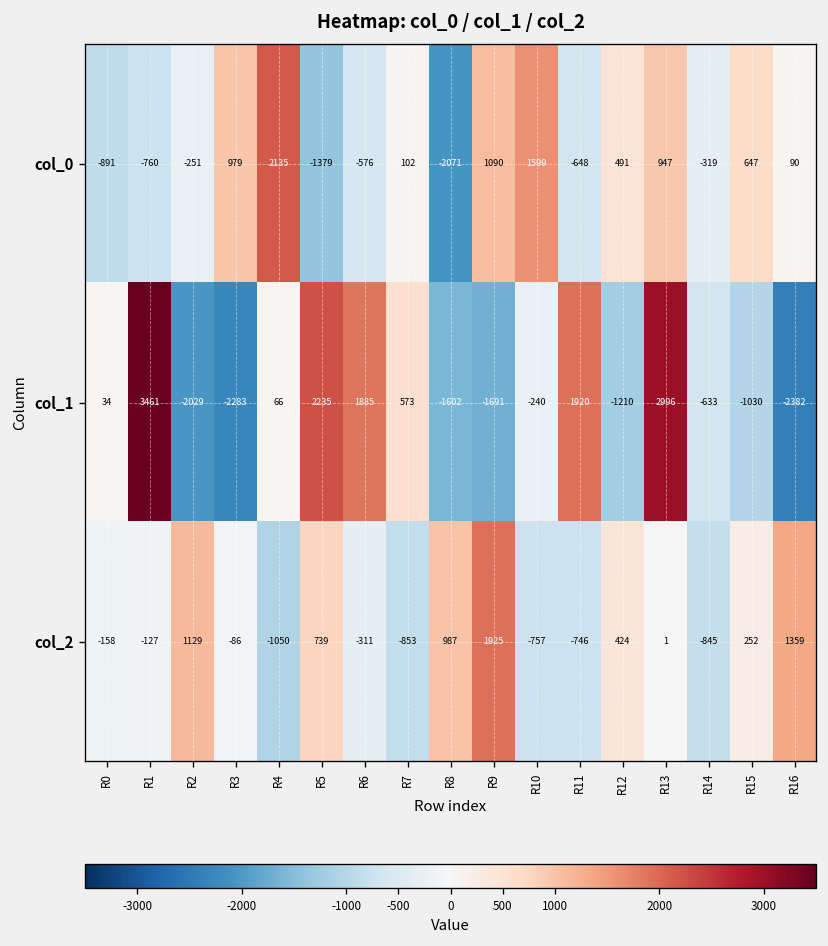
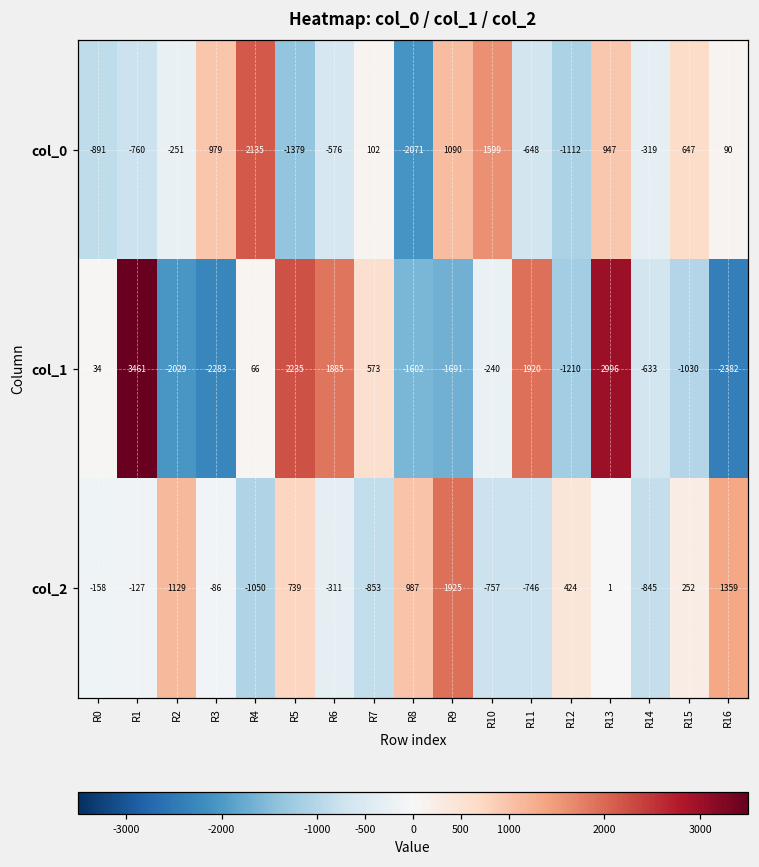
  {
    "col_0": {
      "R0": -891,
      "R1": -760,
      "R2": -251,
      "R3": 979,
      "R4": 2135,
      "R5": -1379,
      "R6": -576,
      "R7": 102,
      "R8": -2071,
      "R9": 1090,
      "R10": 1599,
      "R11": -648,
-     "R12": 491,
+     "R12": -1112,
      "R13": 947,
      "R14": -319,
      "R15": 647,
      "R16": 90
    },
    "col_1": {
      "R0": 34,
      "R1": 3461,
      "R2": -2029,
      "R3": -2283,
      "R4": 66,
      "R5": 2235,
      "R6": 1885,
      "R7": 573,
      "R8": -1602,
      "R9": -1691,
      "R10": -240,
      "R11": 1920,
      "R12": -1210,
      "R13": 2996,
      "R14": -633,
      "R15": -1030,
      "R16": -2382
    },
    "col_2": {
      "R0": -158,
      "R1": -127,
      "R2": 1129,
      "R3": -86,
      "R4": -1050,
      "R5": 739,
      "R6": -311,
      "R7": -853,
      "R8": 987,
      "R9": 1925,
      "R10": -757,
      "R11": -746,
      "R12": 424,
      "R13": 1,
      "R14": -845,
      "R15": 252,
      "R16": 1359
    }
  }
